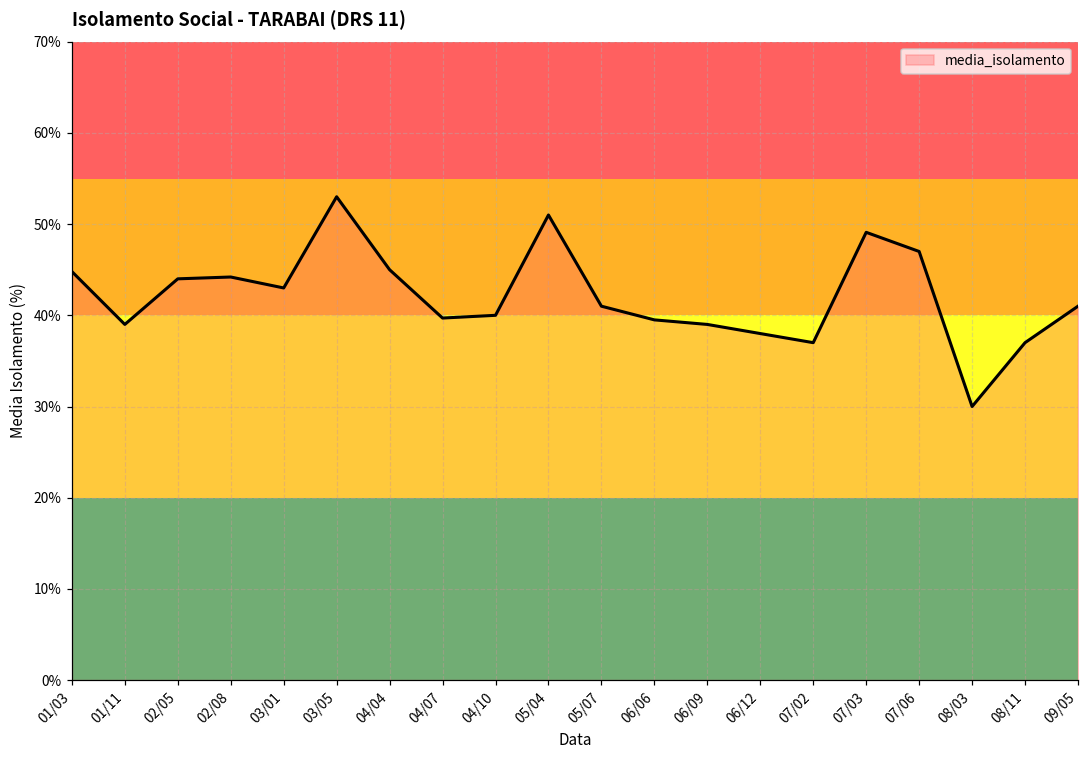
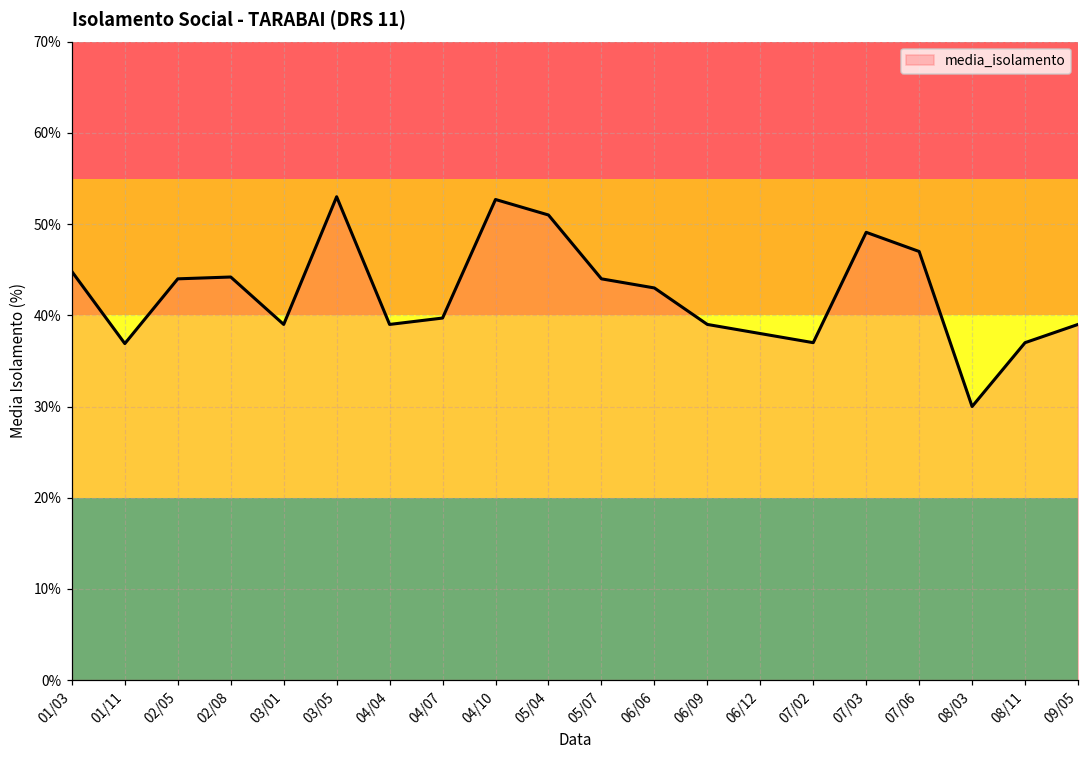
  {
    "01/03": "45%",
-   "01/11": "39%",
+   "01/11": "37%",
    "02/05": "44%",
    "02/08": "44%",
-   "03/01": "43%",
+   "03/01": "39%",
    "03/05": "53%",
-   "04/04": "45%",
+   "04/04": "39%",
    "04/07": "40%",
-   "04/10": "40%",
+   "04/10": "53%",
    "05/04": "51%",
-   "05/07": "41%",
-   "06/06": "40%",
+   "05/07": "44%",
+   "06/06": "43%",
    "06/09": "39%",
    "06/12": "38%",
    "07/02": "37%",
    "07/03": "49%",
    "07/06": "47%",
    "08/03": "30%",
    "08/11": "37%",
-   "09/05": "41%"
+   "09/05": "39%"
  }
